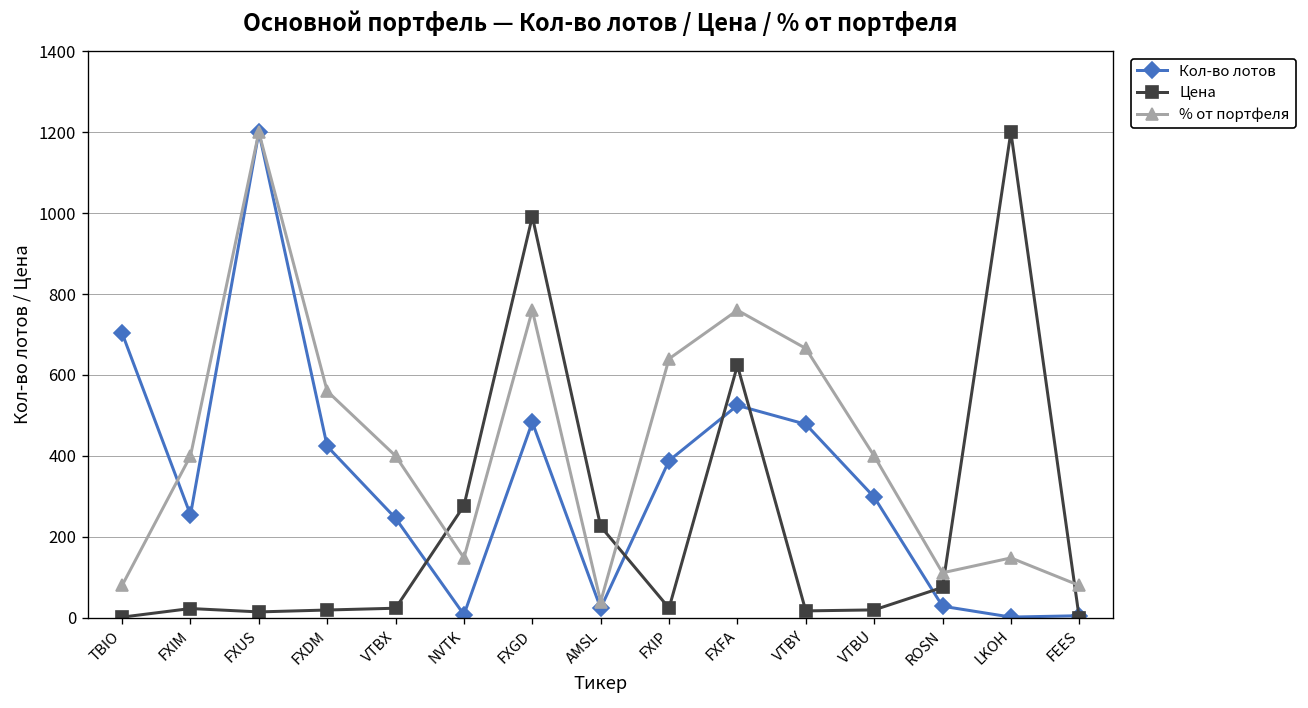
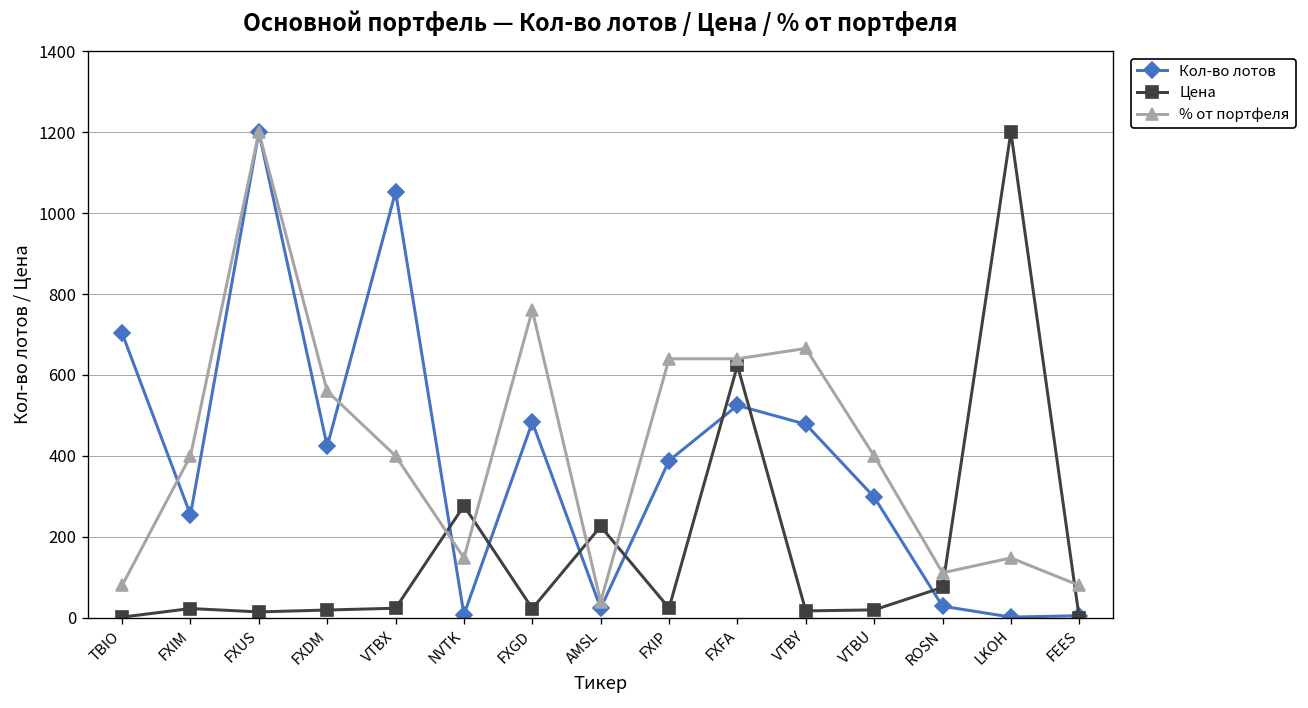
  {
    "Кол-во лотов": {
      "TBIO": 700,
      "FXIM": 250,
      "FXDM": 420,
-     "VTBX": 250,
+     "VTBX": 1050,
      "NVTK": 10,
      "FXGD": 480,
      "AMSL": 20,
      "FXIP": 390,
      "FXFA": 520,
      "VTBY": 480,
      "VTBU": 300,
      "ROSN": 30,
      "LKOH": 0
    },
    "Цена": {
      "TBIO": 0,
      "FXIM": 20,
      "FXUS": 10,
      "FXDM": 20,
      "VTBX": 20,
      "NVTK": 280,
-     "FXGD": 990,
+     "FXGD": 20,
      "AMSL": 230,
      "FXIP": 20,
      "FXFA": 620,
      "VTBY": 20,
      "VTBU": 20,
      "ROSN": 80,
      "LKOH": 1200
    },
    "% от портфеля": {
      "TBIO": 80,
      "FXIM": 400,
      "FXDM": 560,
      "VTBX": 400,
      "NVTK": 150,
      "FXGD": 760,
      "AMSL": 40,
      "FXIP": 640,
-     "FXFA": 760,
+     "FXFA": 640,
      "VTBY": 670,
      "VTBU": 400,
      "ROSN": 110,
      "LKOH": 150,
      "FEES": 80
    }
  }
